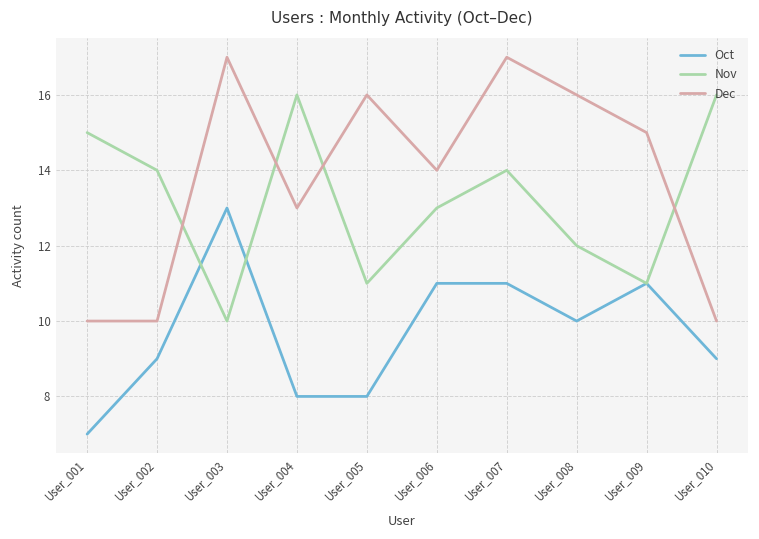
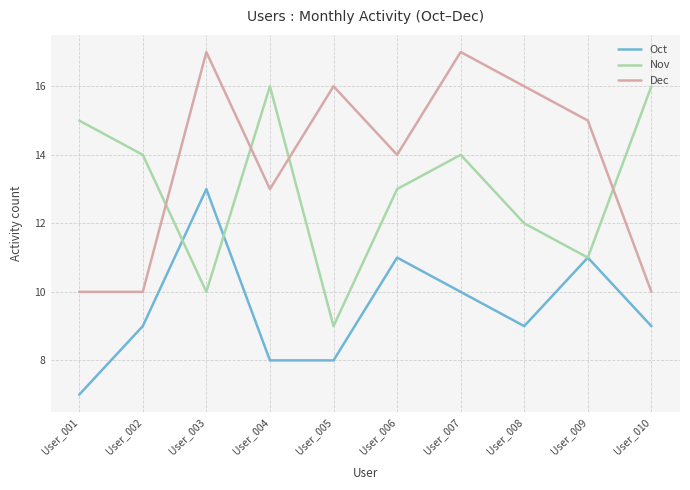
  {
    "Oct": {
      "User_001": 7,
      "User_002": 9,
      "User_003": 13,
      "User_004": 8,
      "User_005": 8,
      "User_006": 11,
-     "User_007": 11,
-     "User_008": 10,
+     "User_007": 10,
+     "User_008": 9,
      "User_010": 9
    },
    "Nov": {
      "User_001": 15,
      "User_002": 14,
      "User_003": 10,
      "User_004": 16,
-     "User_005": 11,
+     "User_005": 9,
      "User_006": 13,
      "User_007": 14,
      "User_008": 12,
      "User_010": 16
    },
    "Dec": {
      "User_001": 10,
      "User_002": 10,
      "User_003": 17,
      "User_004": 13,
      "User_005": 16,
      "User_006": 14,
      "User_007": 17,
      "User_008": 16,
      "User_009": 15,
      "User_010": 10
    }
  }
